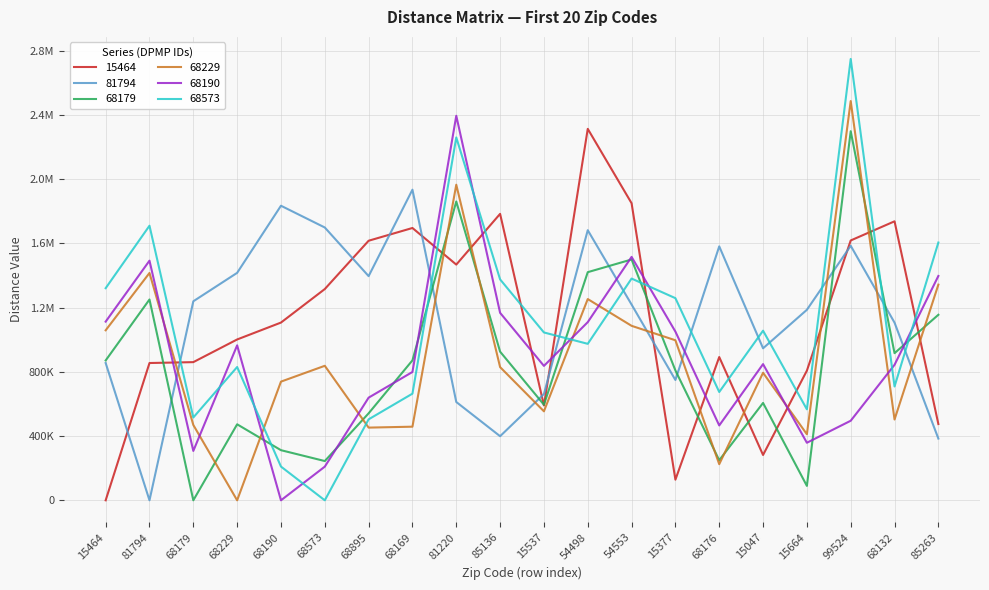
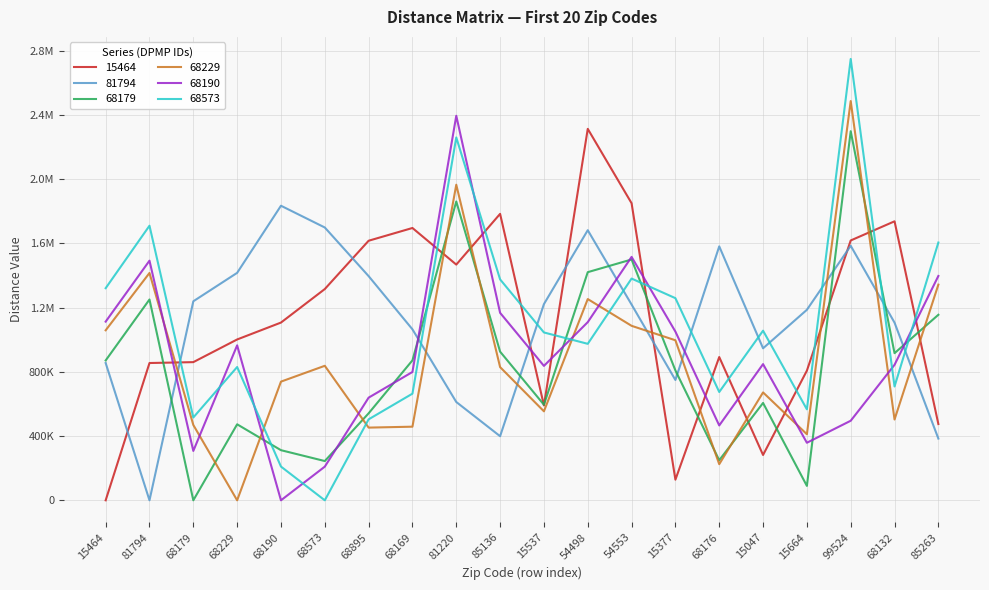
  {
    "15464": {
      "15464": 0,
      "81794": 860000,
      "68179": 860000,
      "68229": 1000000,
      "68190": 1110000,
      "68573": 1320000,
      "68895": 1620000,
      "68169": 1700000,
      "81220": 1470000,
      "85136": 1780000,
      "54498": 2310000,
      "54553": 1850000,
      "15377": 130000,
      "68176": 890000,
      "15047": 280000,
      "15664": 810000,
      "99524": 1620000,
      "68132": 1740000,
      "85263": 480000
    },
    "81794": {
      "81794": 0,
      "68179": 1240000,
      "68229": 1420000,
      "68190": 1830000,
      "68573": 1700000,
      "68895": 1400000,
-     "68169": 1930000,
+     "68169": 1060000,
      "81220": 610000,
      "85136": 400000,
-     "15537": 660000,
+     "15537": 1220000,
      "54498": 1680000,
      "54553": 1220000,
      "15377": 750000,
      "68176": 1580000,
      "15047": 950000,
      "15664": 1190000,
      "99524": 1590000,
      "68132": 1110000,
      "85263": 380000
    },
    "68179": {
      "81794": 1250000,
      "68179": 0,
      "68229": 470000,
      "68190": 310000,
      "68573": 240000,
      "68895": 540000,
      "68169": 870000,
      "81220": 1860000,
      "85136": 930000,
      "54498": 1420000,
      "54553": 1500000,
      "15377": 810000,
      "68176": 250000,
      "15047": 610000,
      "15664": 90000,
      "99524": 2300000,
      "68132": 920000,
      "85263": 1160000
    },
    "68229": {
      "15464": 1060000,
      "81794": 1420000,
      "68179": 470000,
      "68229": 0,
      "68190": 740000,
      "68573": 840000,
      "68895": 450000,
      "68169": 460000,
      "81220": 1970000,
      "85136": 830000,
      "15537": 550000,
      "54498": 1250000,
      "54553": 1090000,
      "15377": 1000000,
      "68176": 220000,
-     "15047": 790000,
+     "15047": 670000,
      "15664": 410000,
      "99524": 2490000,
      "68132": 500000,
      "85263": 1340000
    },
    "68190": {
      "15464": 1110000,
      "81794": 1490000,
      "68179": 310000,
      "68229": 970000,
      "68190": 0,
      "68573": 210000,
      "68895": 640000,
      "68169": 800000,
      "81220": 2400000,
      "85136": 1170000,
      "15537": 840000,
      "54498": 1110000,
      "54553": 1520000,
      "15377": 1050000,
      "68176": 470000,
      "15047": 850000,
      "15664": 360000,
      "99524": 500000,
      "68132": 840000,
      "85263": 1400000
    },
    "68573": {
      "15464": 1320000,
      "81794": 1710000,
      "68179": 520000,
      "68229": 830000,
      "68190": 210000,
      "68573": 0,
      "68895": 500000,
      "68169": 660000,
      "81220": 2260000,
      "85136": 1380000,
      "15537": 1050000,
      "54498": 970000,
      "54553": 1380000,
      "15377": 1260000,
      "68176": 670000,
      "15047": 1060000,
      "15664": 570000,
      "99524": 2750000,
      "68132": 710000,
      "85263": 1610000
    }
  }
